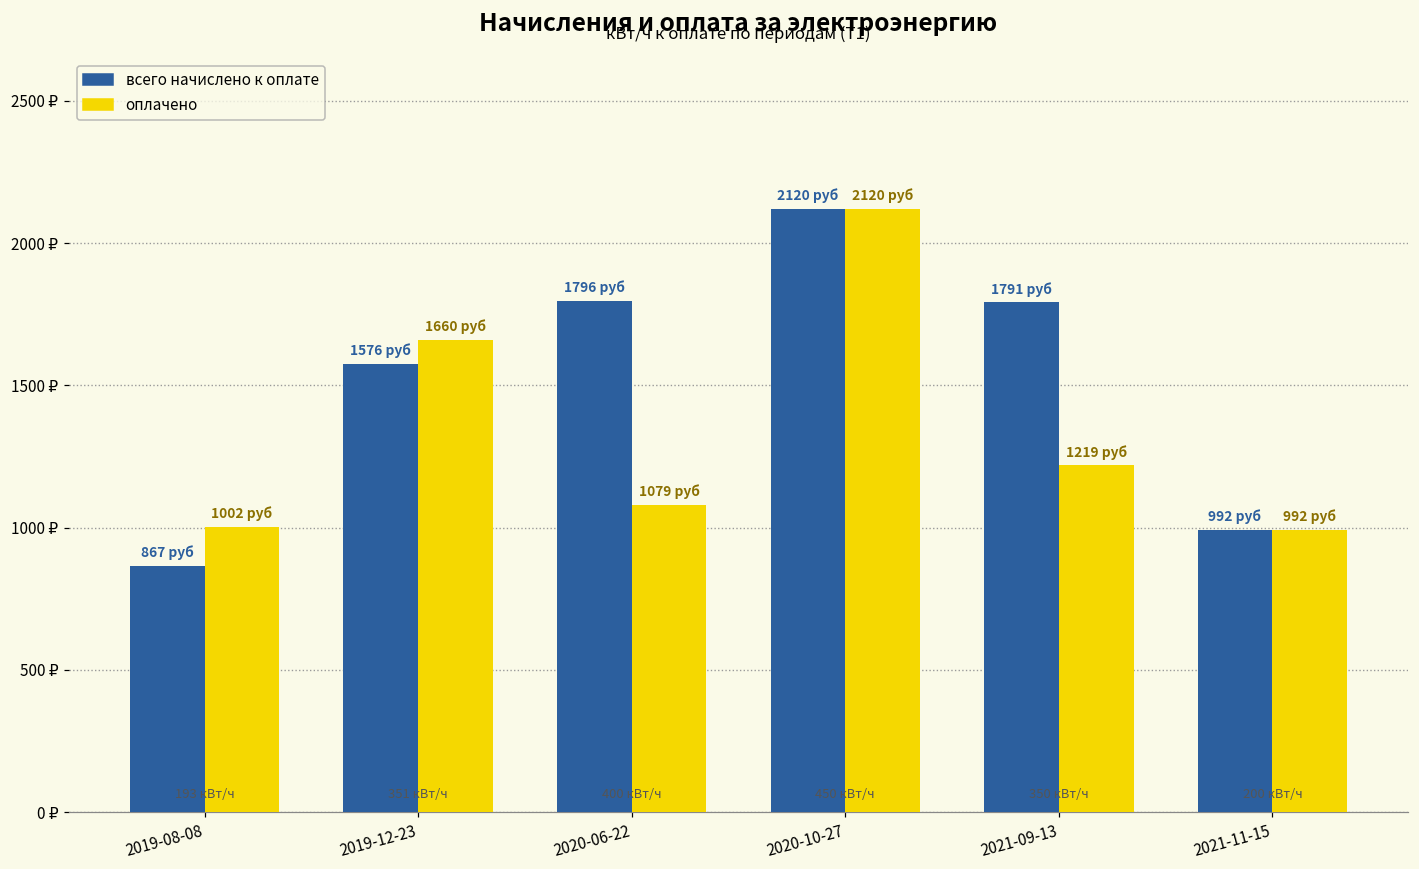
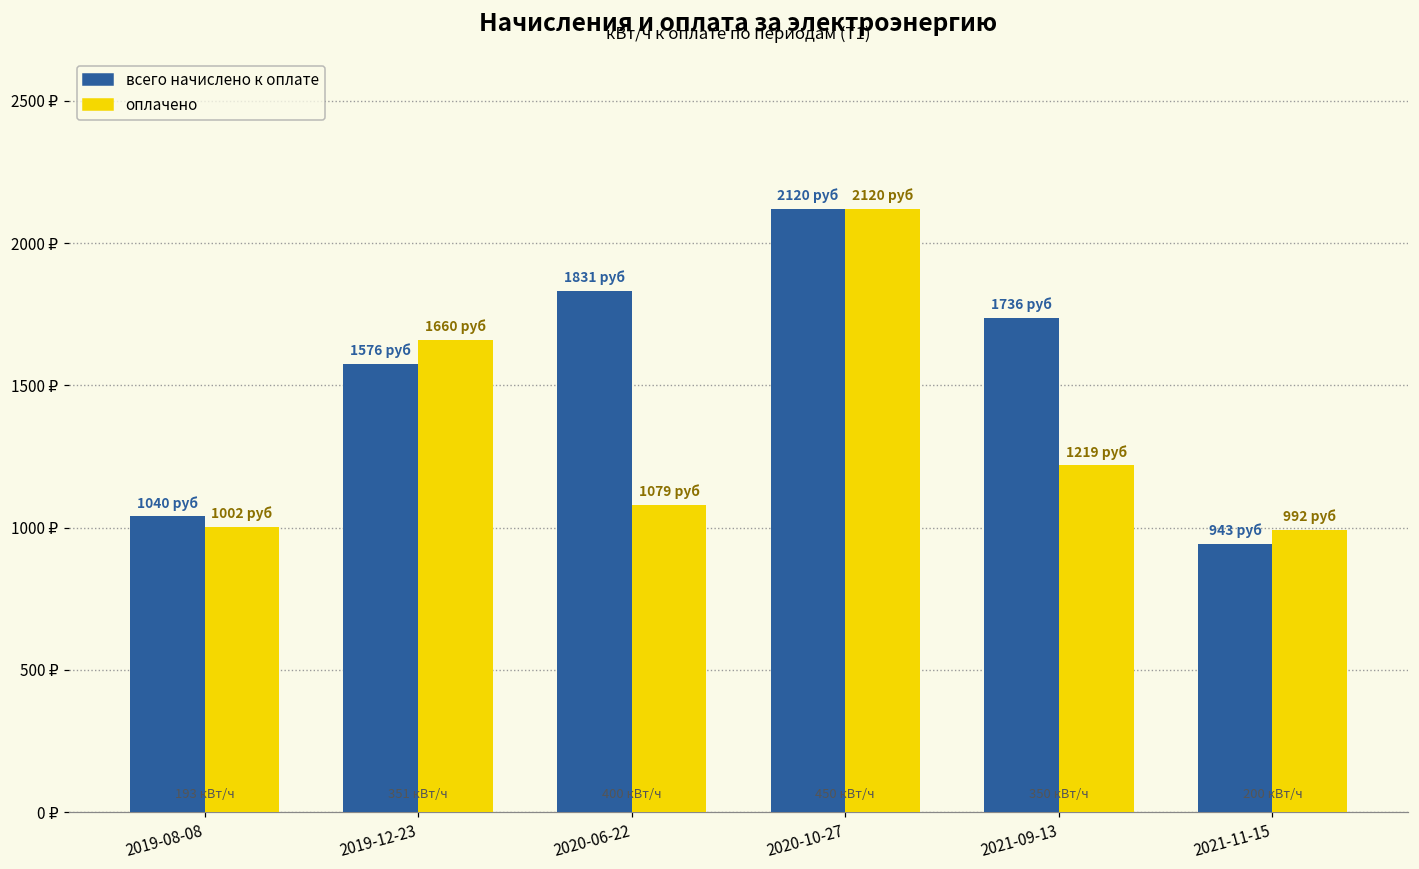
  {
    "всего начислено к оплате": {
-     "2019-08-08": 867,
+     "2019-08-08": 1040,
      "2019-12-23": 1576,
-     "2020-06-22": 1796,
+     "2020-06-22": 1831,
      "2020-10-27": 2120,
-     "2021-09-13": 1791,
-     "2021-11-15": 992
+     "2021-09-13": 1736,
+     "2021-11-15": 943
    },
    "оплачено": {
      "2019-08-08": 1002,
      "2019-12-23": 1660,
      "2020-06-22": 1079,
      "2020-10-27": 2120,
      "2021-09-13": 1219,
      "2021-11-15": 992
    }
  }
